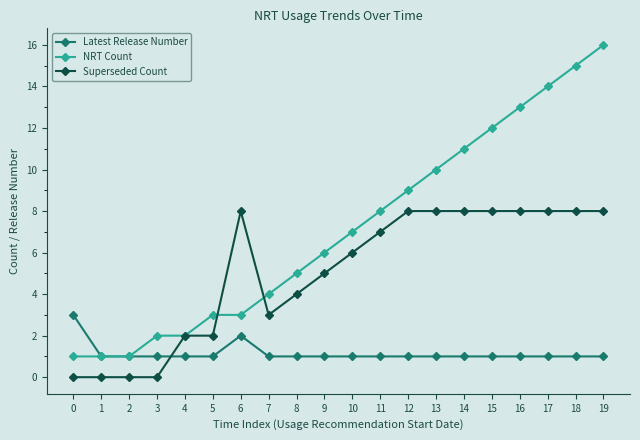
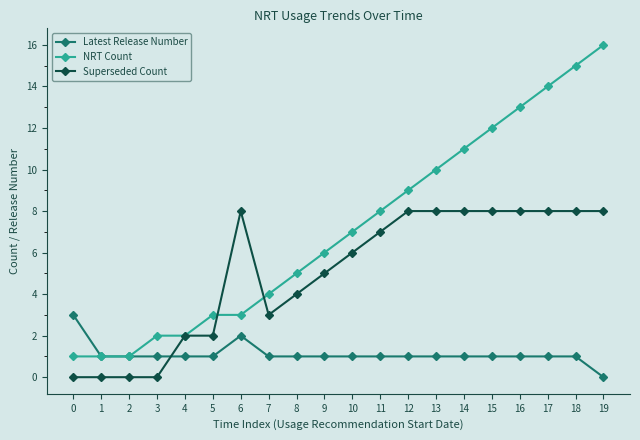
  {
    "Latest Release Number": {
      "0": 3,
      "3": 1,
      "4": 1,
      "5": 1,
      "6": 2,
      "7": 1,
      "8": 1,
      "9": 1,
      "10": 1,
      "11": 1,
      "12": 1,
      "13": 1,
      "14": 1,
      "15": 1,
      "16": 1,
      "17": 1,
      "18": 1,
-     "19": 1
+     "19": 0
    },
    "NRT Count": {
      "0": 1,
      "3": 2,
      "5": 3,
      "6": 3,
      "7": 4,
      "8": 5,
      "9": 6,
      "10": 7,
      "11": 8,
      "12": 9,
      "13": 10,
      "14": 11,
      "15": 12,
      "16": 13,
      "17": 14,
      "18": 15,
      "19": 16
    },
    "Superseded Count": {
      "0": 0,
      "1": 0,
      "2": 0,
      "3": 0,
      "5": 2,
      "6": 8,
      "7": 3,
      "8": 4,
      "9": 5,
      "10": 6,
      "11": 7,
      "12": 8,
      "13": 8,
      "14": 8,
      "15": 8,
      "16": 8,
      "17": 8,
      "18": 8,
      "19": 8
    }
  }
